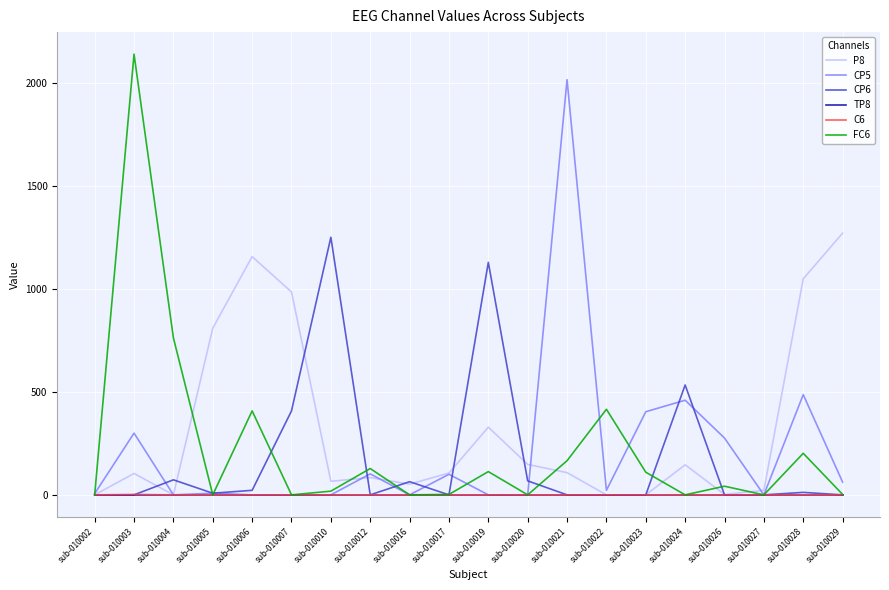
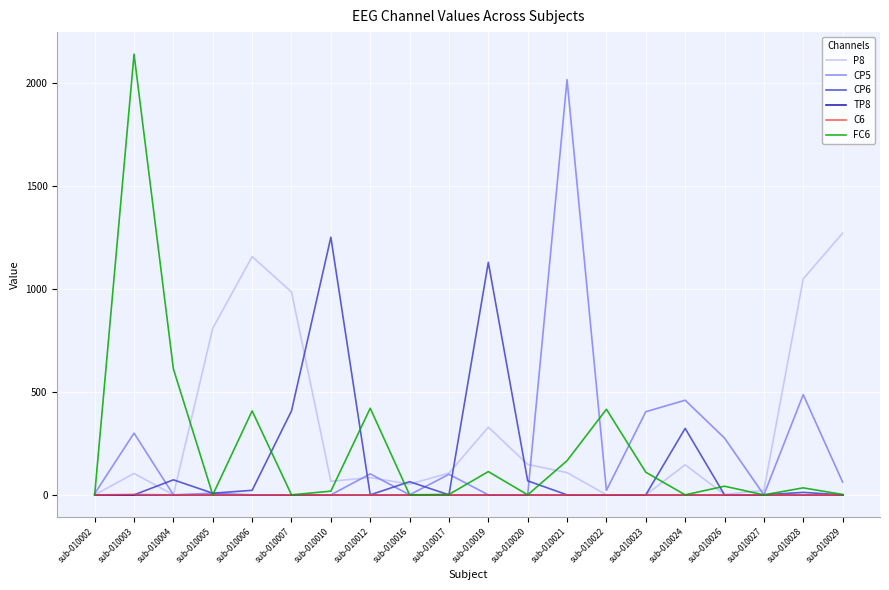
  {
    "P8": {
      "sub-010003": 100,
      "sub-010005": 810,
      "sub-010006": 1160,
      "sub-010007": 990,
      "sub-010010": 70,
      "sub-010012": 80,
      "sub-010019": 330,
      "sub-010020": 150,
      "sub-010021": 110,
      "sub-010024": 150,
      "sub-010027": 20,
      "sub-010028": 1050,
      "sub-010029": 1270
    },
    "CP5": {
      "sub-010003": 300,
      "sub-010012": 100,
      "sub-010021": 2020,
      "sub-010022": 20,
      "sub-010023": 400,
      "sub-010024": 460,
      "sub-010026": 280,
      "sub-010028": 490,
      "sub-010029": 60
    },
    "CP6": {
      "sub-010004": 70,
      "sub-010006": 20,
      "sub-010007": 410,
      "sub-010010": 1250,
      "sub-010019": 1130,
      "sub-010020": 70,
-     "sub-010024": 530
+     "sub-010024": 320
    },
    "FC6": {
      "sub-010003": 2140,
-     "sub-010004": 760,
+     "sub-010004": 610,
      "sub-010006": 410,
      "sub-010010": 20,
-     "sub-010012": 130,
+     "sub-010012": 420,
      "sub-010019": 110,
      "sub-010021": 170,
      "sub-010022": 420,
      "sub-010023": 110,
      "sub-010026": 40,
-     "sub-010028": 200
+     "sub-010028": 30
    }
  }
